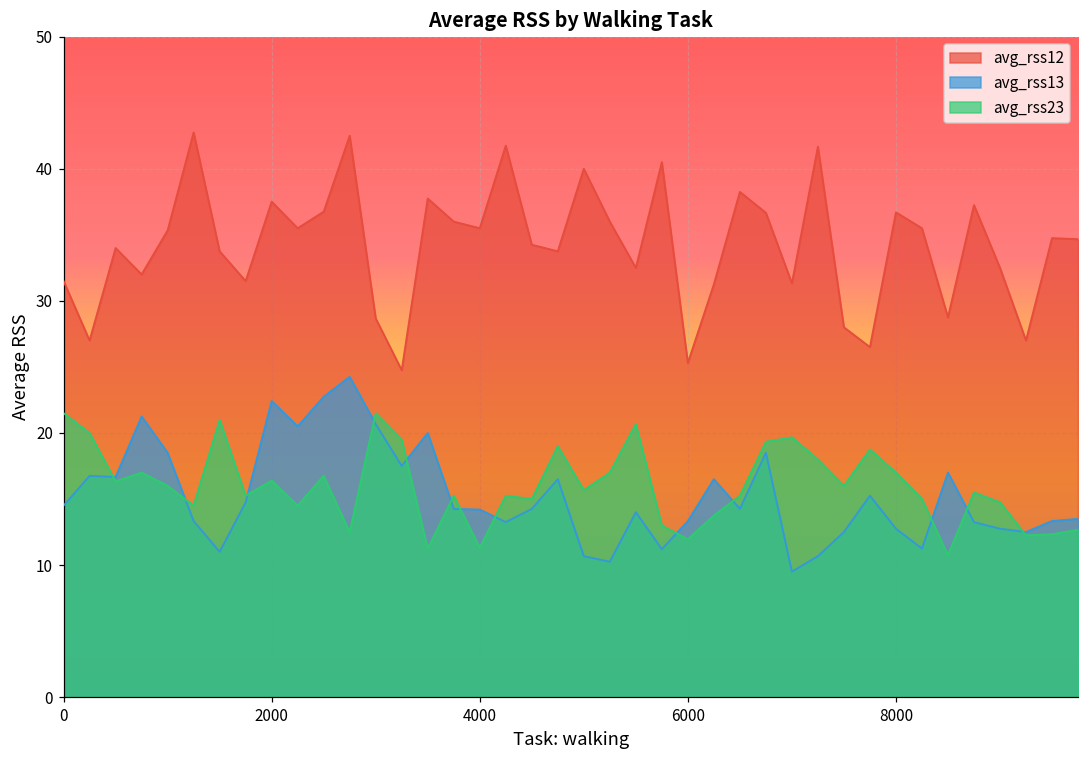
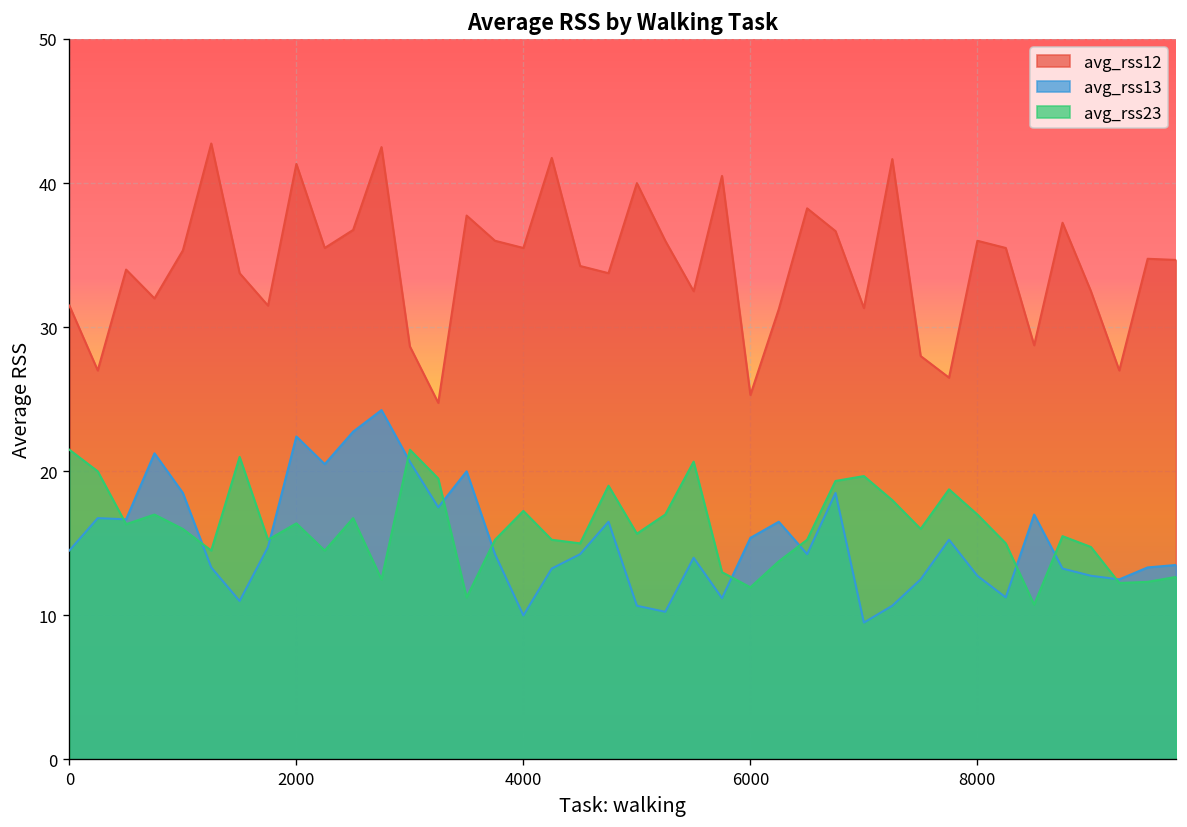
  {
    "avg_rss12": {
      "0": 31.5,
-     "2000": 37.5,
+     "2000": 41.3,
      "4000": 35.5,
      "6000": 25.3,
-     "8000": 36.7
+     "8000": 36.0
    },
    "avg_rss13": {
      "0": 14.5,
      "2000": 22.4,
-     "4000": 14.2,
-     "6000": 13.3,
+     "4000": 10.0,
+     "6000": 15.4,
      "8000": 12.8
    },
    "avg_rss23": {
      "0": 21.5,
      "2000": 16.4,
-     "4000": 11.3,
+     "4000": 17.3,
      "6000": 12.0,
      "8000": 17.0
    }
  }
